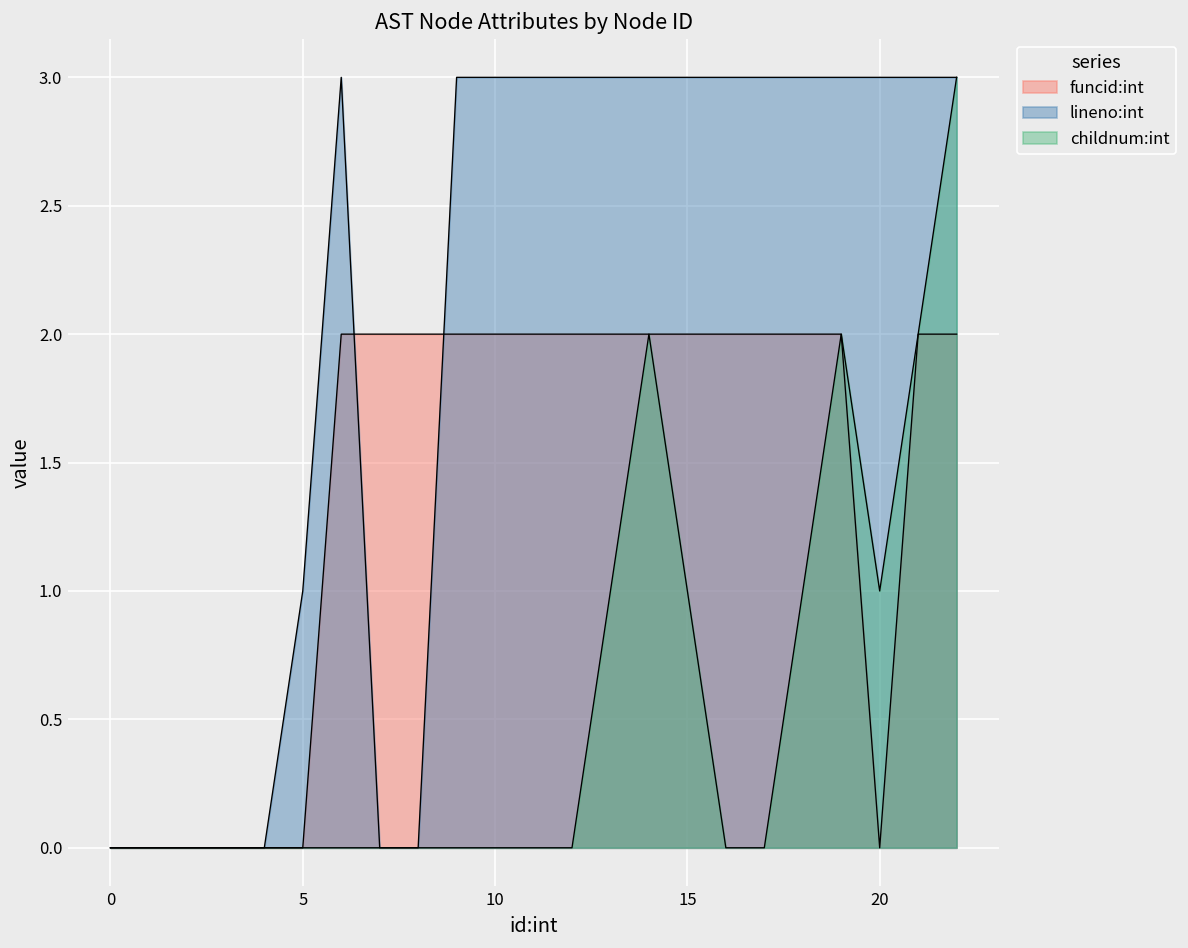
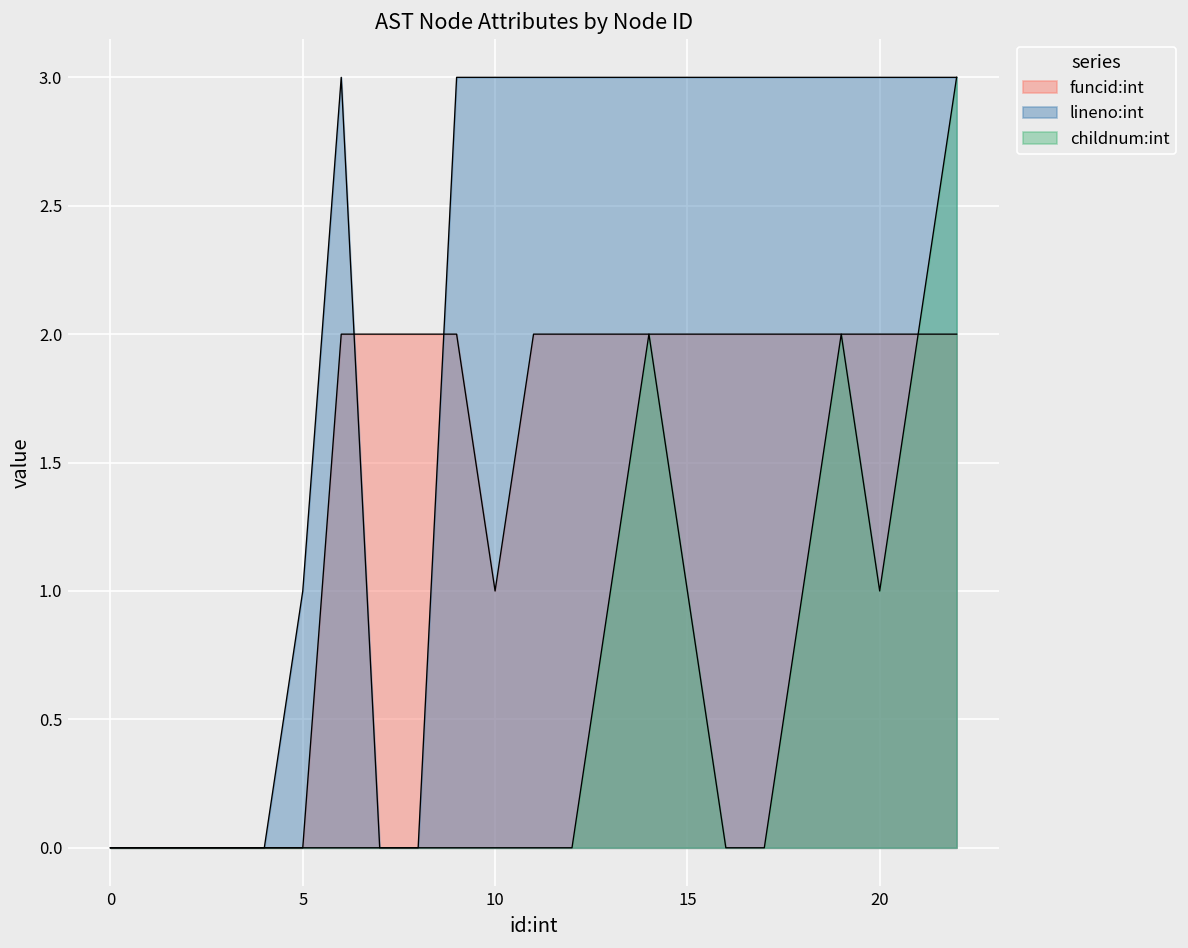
  {
    "funcid:int": {
-     "10": 2,
+     "10": 1,
      "15": 2,
-     "20": 0
+     "20": 2
    }
  }
